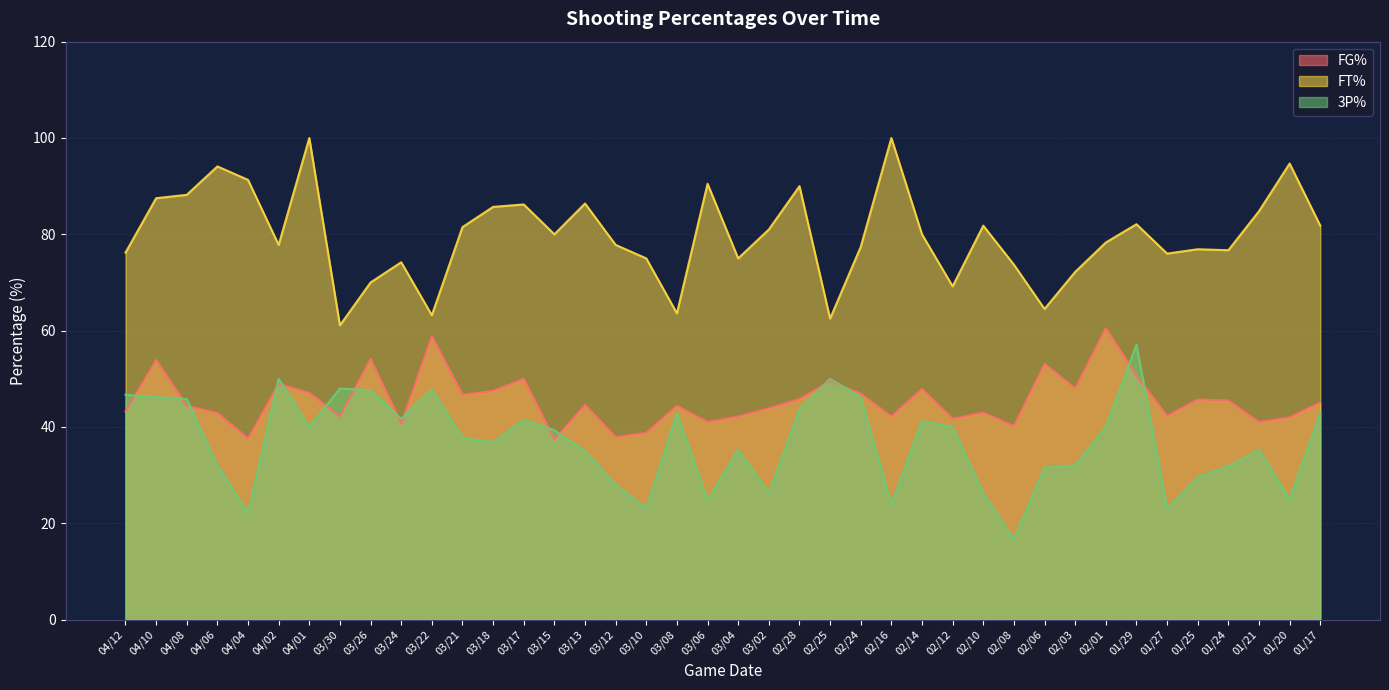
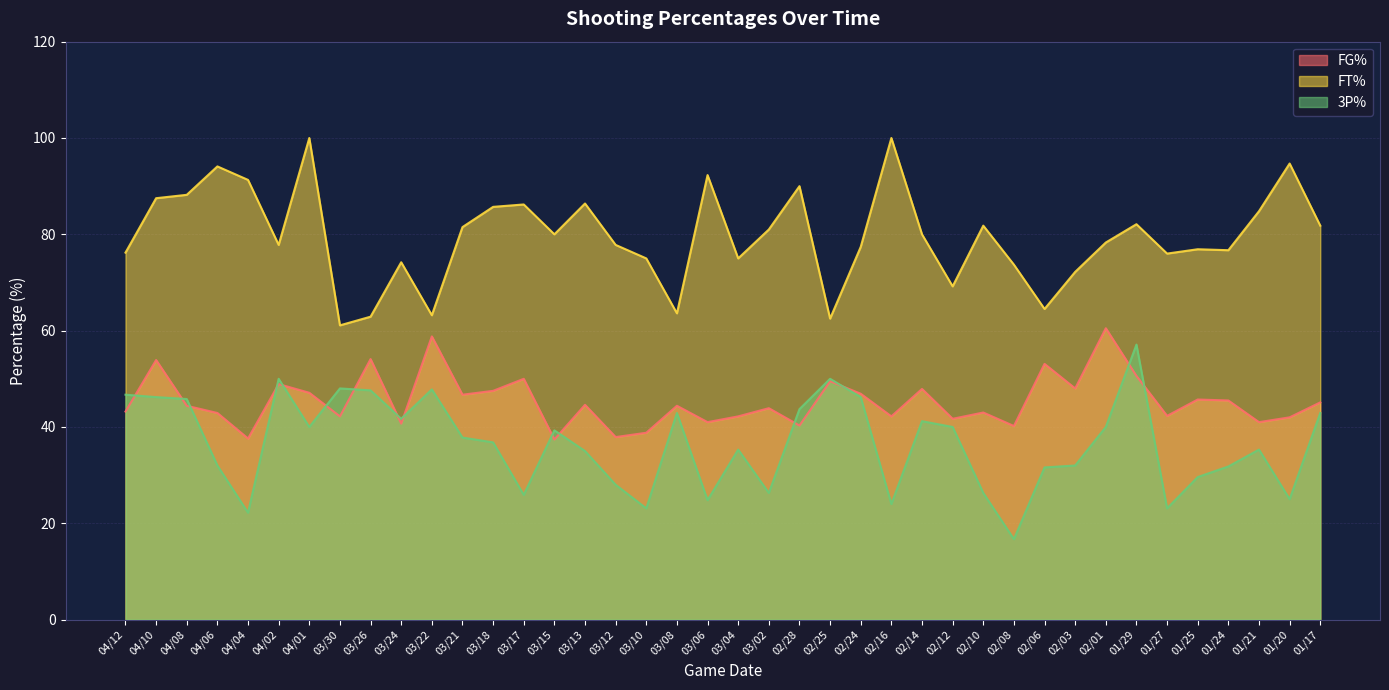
  {
    "FG%": {
      "04/12": 43,
      "04/10": 54,
      "04/08": 44,
      "04/06": 43,
      "04/04": 38,
      "04/02": 49,
      "04/01": 47,
      "03/30": 42,
      "03/26": 54,
      "03/24": 41,
      "03/22": 59,
      "03/21": 47,
      "03/18": 48,
      "03/17": 50,
      "03/15": 37,
      "03/13": 45,
      "03/12": 38,
      "03/10": 39,
      "03/08": 44,
      "03/06": 41,
      "03/04": 42,
      "03/02": 44,
-     "02/28": 46,
+     "02/28": 40,
      "02/24": 47,
      "02/16": 42,
      "02/14": 48,
      "02/12": 42,
      "02/10": 43,
      "02/08": 40,
      "02/06": 53,
      "02/03": 48,
      "02/01": 61,
      "01/29": 51,
      "01/27": 42,
      "01/25": 46,
      "01/24": 46,
      "01/21": 41,
      "01/20": 42,
      "01/17": 45
    },
    "FT%": {
      "04/12": 76,
      "04/10": 88,
      "04/08": 88,
      "04/06": 94,
      "04/04": 91,
      "04/02": 78,
      "04/01": 100,
      "03/30": 61,
-     "03/26": 70,
+     "03/26": 63,
      "03/24": 74,
      "03/22": 63,
      "03/21": 82,
      "03/18": 86,
      "03/17": 86,
      "03/15": 80,
      "03/13": 86,
      "03/12": 78,
      "03/10": 75,
      "03/08": 64,
-     "03/06": 91,
+     "03/06": 92,
      "03/04": 75,
      "03/02": 81,
      "02/28": 90,
      "02/25": 63,
      "02/24": 77,
      "02/16": 100,
      "02/14": 80,
      "02/12": 69,
      "02/10": 82,
      "02/08": 74,
      "02/06": 65,
      "02/03": 72,
      "02/01": 78,
      "01/29": 82,
      "01/27": 76,
      "01/25": 77,
      "01/24": 77,
      "01/21": 85,
      "01/20": 95,
      "01/17": 82
    },
    "3P%": {
      "04/12": 47,
      "04/10": 46,
      "04/08": 46,
      "04/06": 32,
      "04/04": 22,
      "04/02": 50,
      "04/01": 40,
      "03/30": 48,
      "03/26": 48,
      "03/24": 42,
      "03/22": 48,
      "03/21": 38,
      "03/18": 37,
-     "03/17": 42,
+     "03/17": 26,
      "03/15": 39,
      "03/13": 35,
      "03/12": 28,
      "03/10": 23,
      "03/08": 43,
      "03/06": 25,
      "03/04": 35,
      "03/02": 26,
      "02/28": 44,
      "02/24": 46,
      "02/16": 24,
      "02/14": 41,
      "02/12": 40,
      "02/10": 26,
      "02/08": 17,
      "02/06": 32,
      "02/03": 32,
      "02/01": 40,
      "01/29": 57,
      "01/27": 23,
      "01/25": 30,
      "01/24": 32,
      "01/21": 35,
      "01/20": 25,
      "01/17": 43
    }
  }
